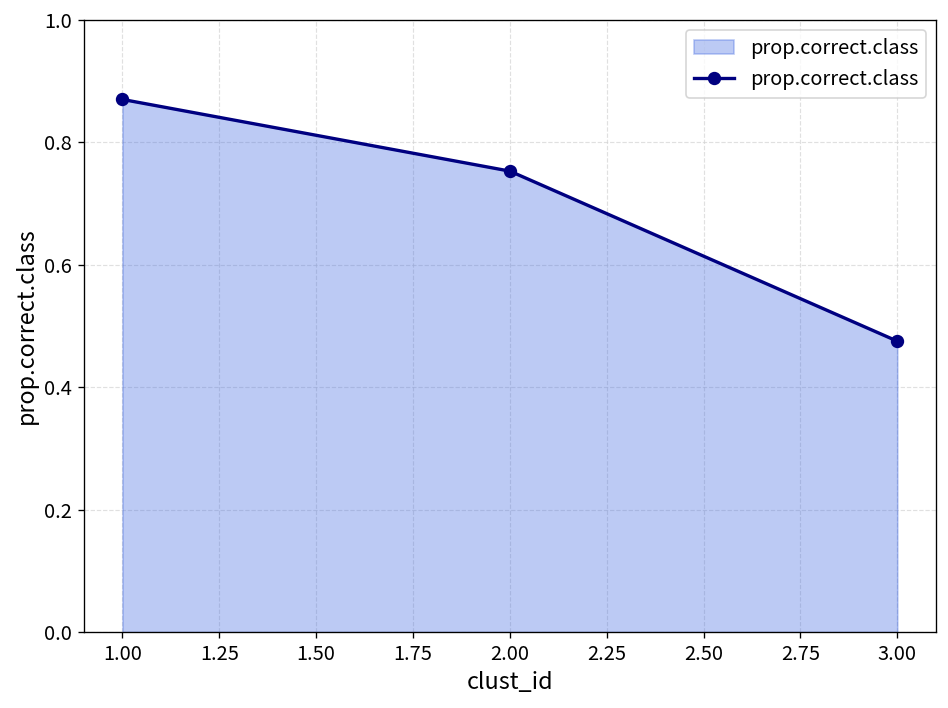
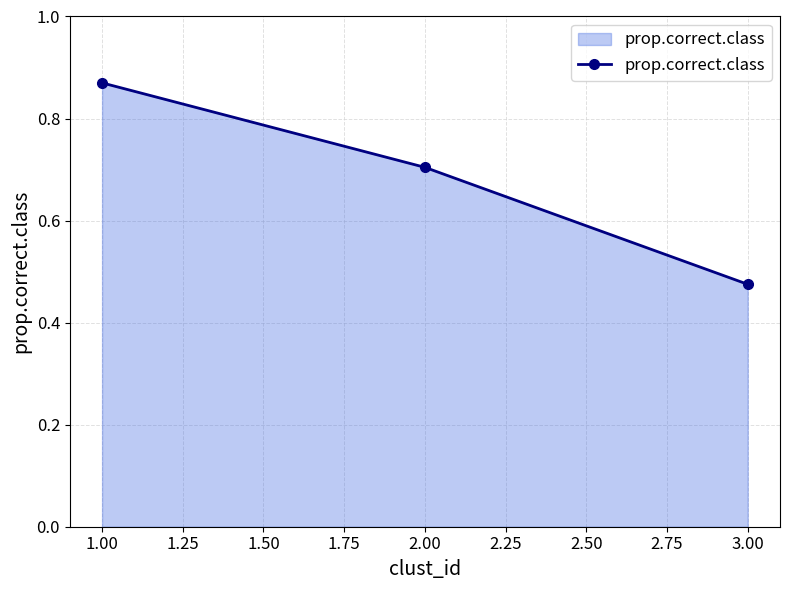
  {
    "1.00": 0.87,
-   "2.00": 0.75,
+   "2.00": 0.70,
    "3.00": 0.48
  }
